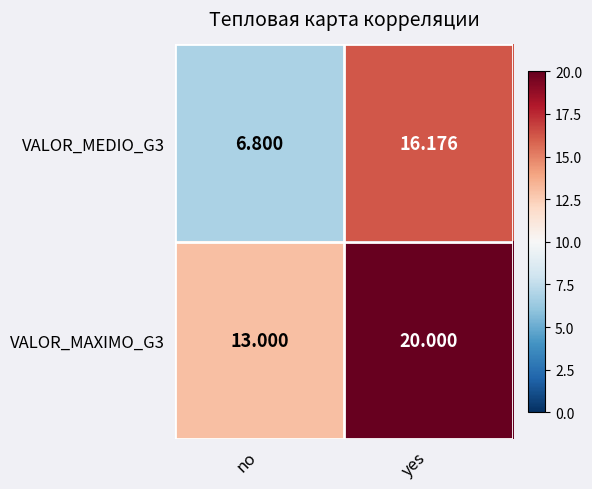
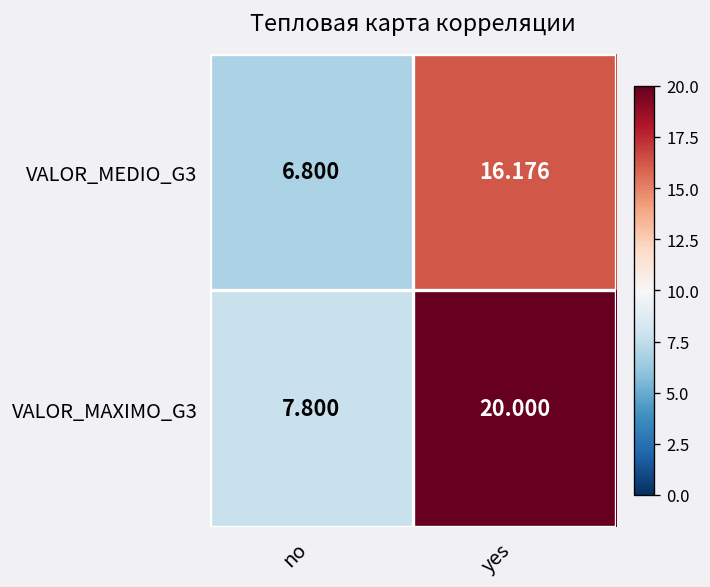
  {
    "VALOR_MEDIO_G3": {
      "no": 6.800,
      "yes": 16.176
    },
    "VALOR_MAXIMO_G3": {
-     "no": 13.000,
+     "no": 7.800,
      "yes": 20.000
    }
  }
